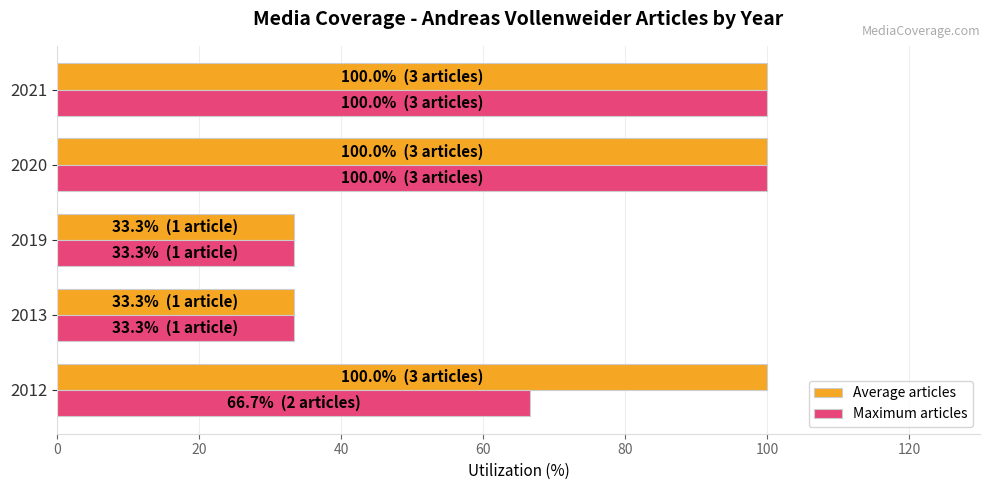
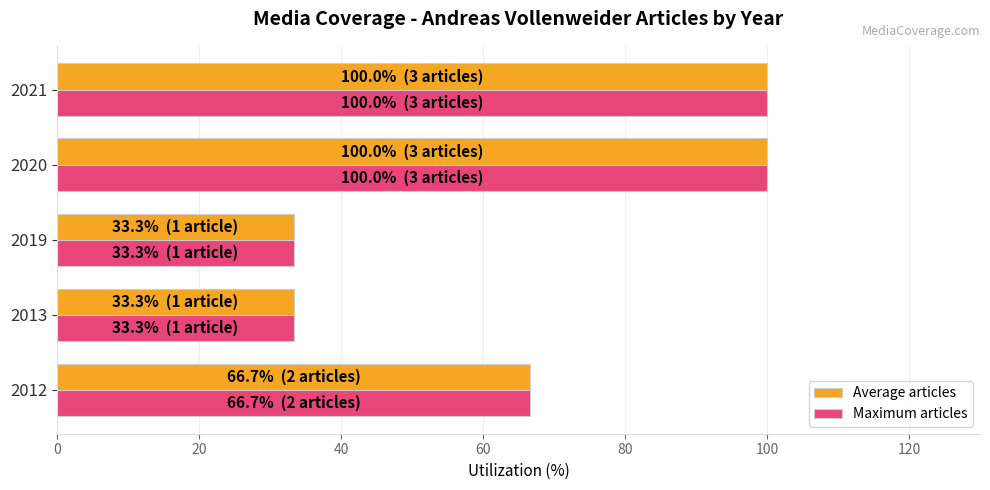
  {
    "Average articles": {
      "2021": "100.0%",
      "2020": "100.0%",
      "2019": "33.3%",
      "2013": "33.3%",
-     "2012": "100.0% (3 articles)"
+     "2012": "66.7% (2 articles)"
    },
    "Maximum articles": {
      "2021": "100.0%",
      "2020": "100.0%",
      "2019": "33.3%",
      "2013": "33.3%",
      "2012": "66.7%"
    }
  }
